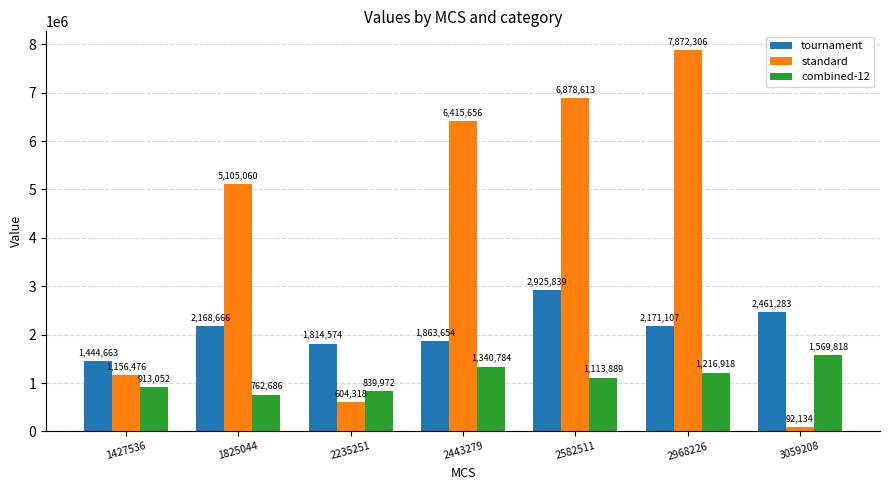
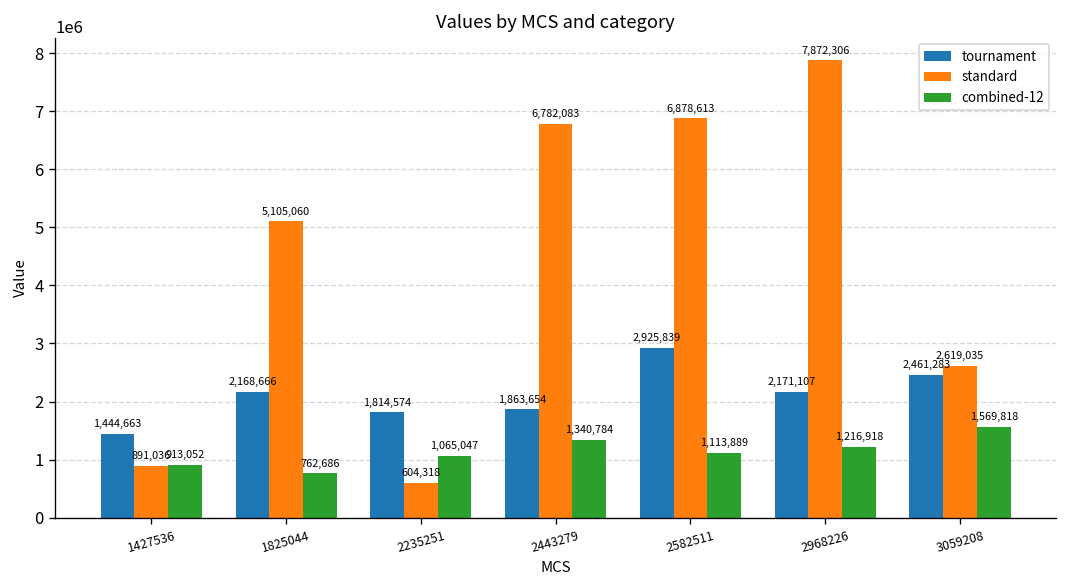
  {
    "tournament": {
      "1427536": "1,444,663",
      "1825044": "2,168,666",
      "2235251": "1,814,574",
      "2443279": "1,863,654",
      "2582511": "2,925,839",
      "2968226": "2,171,107",
      "3059208": "2,461,283"
    },
    "standard": {
-     "1427536": "1,156,476",
+     "1427536": "891,036",
      "1825044": "5,105,060",
      "2235251": "604,318",
-     "2443279": "6,415,656",
+     "2443279": "6,782,083",
      "2582511": "6,878,613",
      "2968226": "7,872,306",
-     "3059208": "92,134"
+     "3059208": "2,619,035"
    },
    "combined-12": {
      "1427536": "913,052",
-     "2235251": "839,972",
+     "2235251": "1,065,047",
      "2443279": "1,340,784",
      "2968226": "1,216,918",
      "3059208": "1,569,818"
    }
  }
